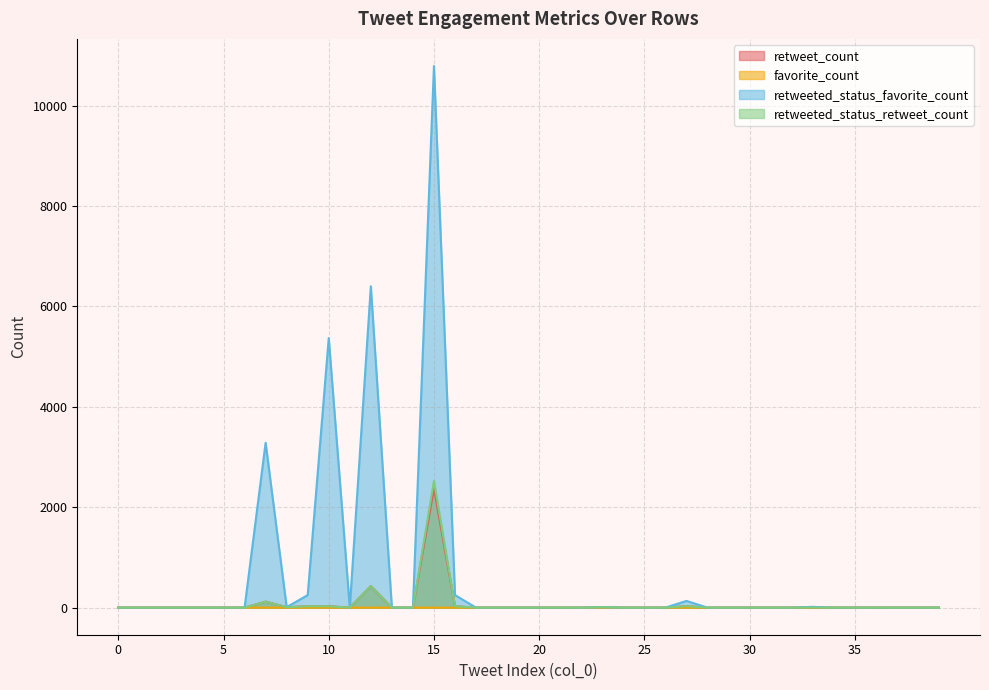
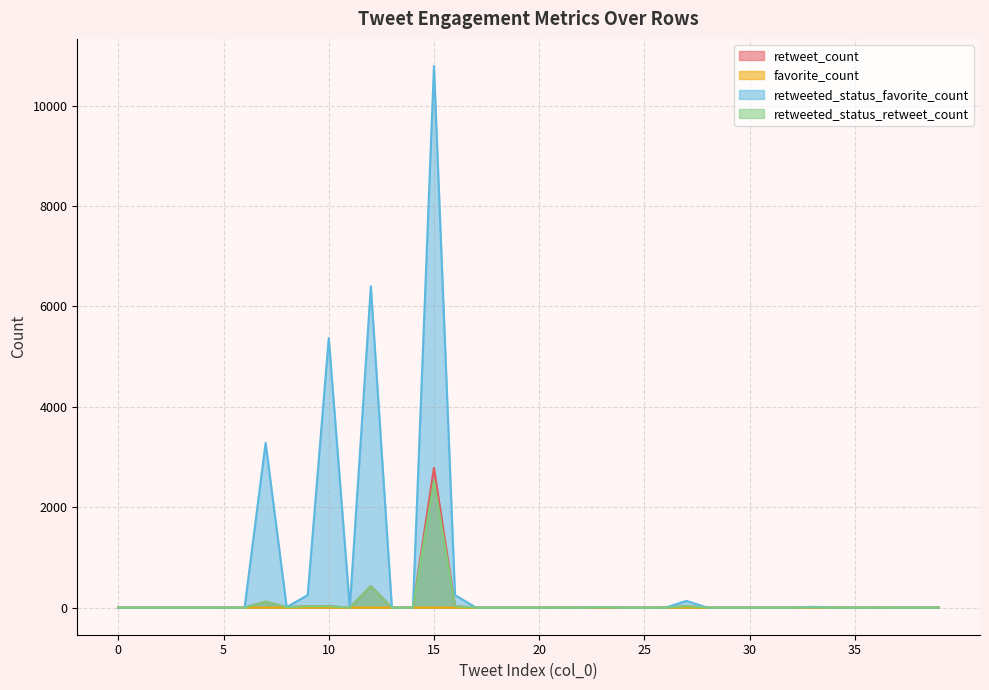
  {
    "retweet_count": {
-     "15": 2400
+     "15": 2800
    },
    "favorite_count": {
      "15": 0
    },
    "retweeted_status_favorite_count": {
      "10": 5400,
      "15": 10800
    },
    "retweeted_status_retweet_count": {
      "15": 2500
    }
  }
